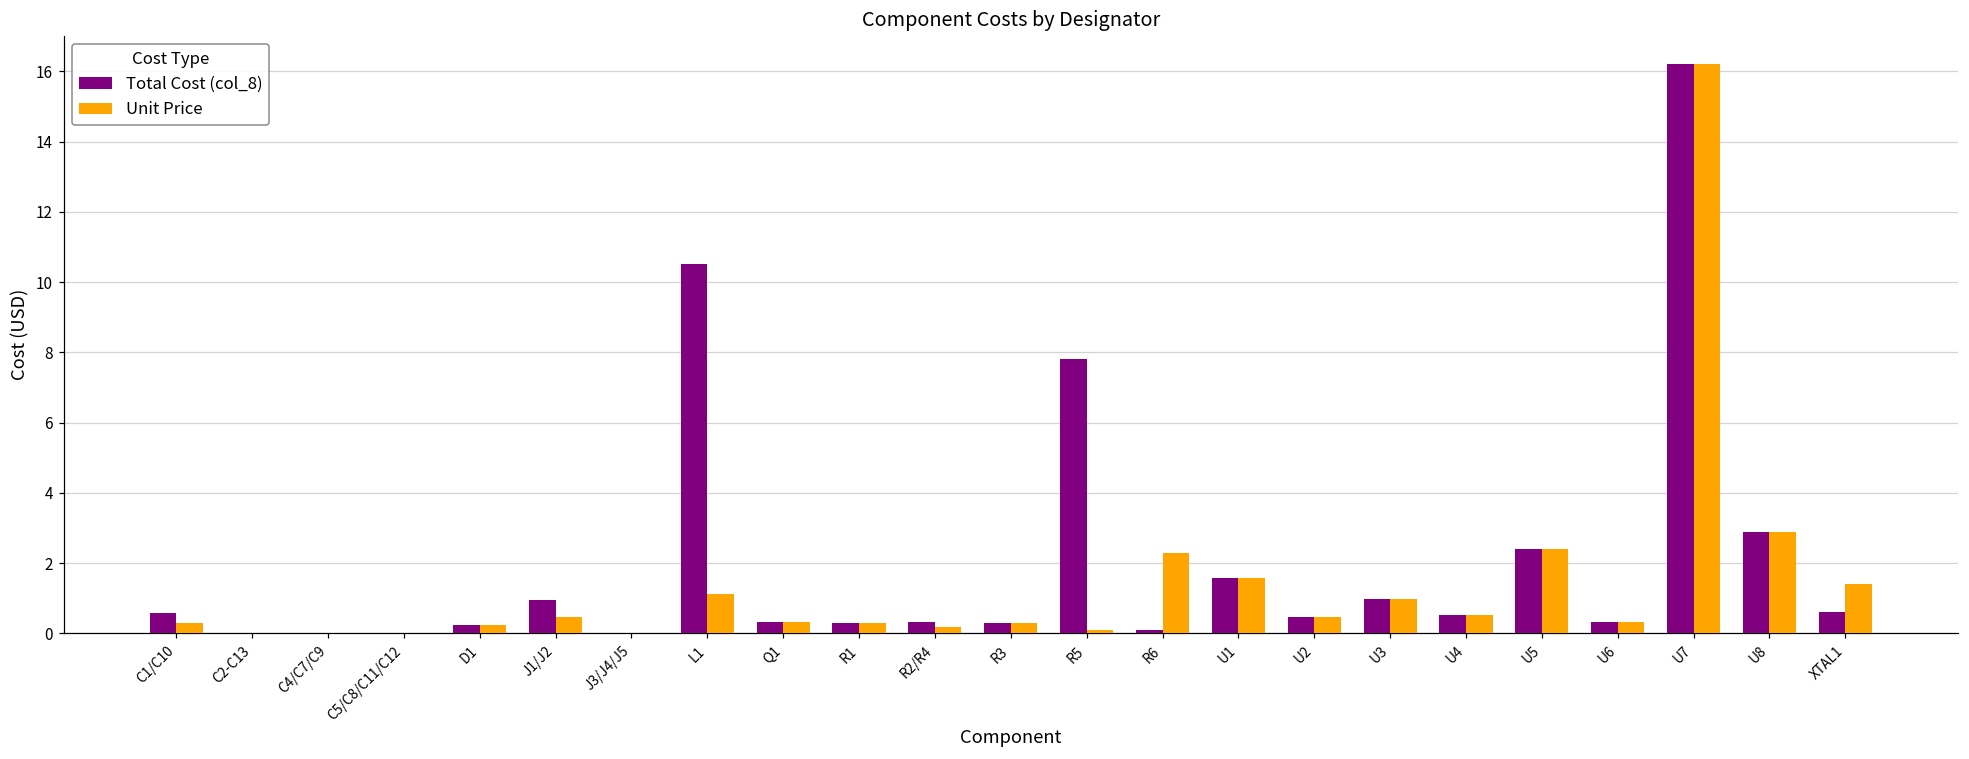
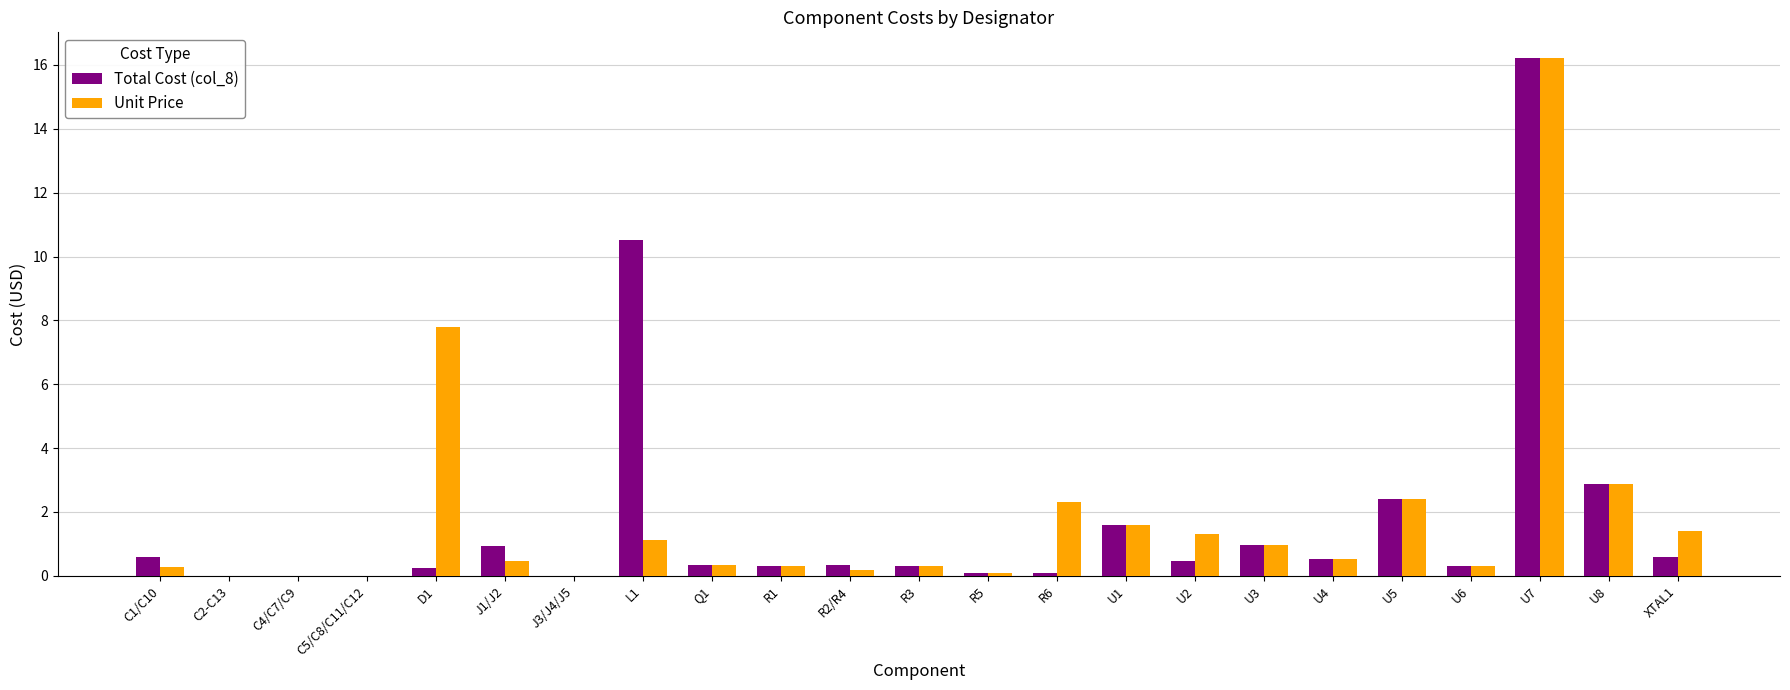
  {
    "Total Cost (col_8)": {
      "C1/C10": 0.6,
      "C2-C13": 0.0,
      "C4/C7/C9": 0.0,
      "C5/C8/C11/C12": 0.0,
      "D1": 0.3,
      "J1/J2": 0.9,
      "J3/J4/J5": 0.0,
      "L1": 10.5,
      "Q1": 0.3,
      "R1": 0.3,
      "R2/R4": 0.3,
      "R3": 0.3,
-     "R5": 7.8,
+     "R5": 0.1,
      "R6": 0.1,
      "U1": 1.6,
      "U2": 0.5,
      "U3": 1.0,
      "U4": 0.5,
      "U5": 2.4,
      "U6": 0.3,
      "U7": 16.2,
      "U8": 2.9,
      "XTAL1": 0.6
    },
    "Unit Price": {
      "C1/C10": 0.3,
      "C2-C13": 0.0,
      "C4/C7/C9": 0.0,
      "C5/C8/C11/C12": 0.0,
-     "D1": 0.3,
+     "D1": 7.8,
      "J1/J2": 0.5,
      "J3/J4/J5": 0.0,
      "L1": 1.1,
      "Q1": 0.3,
      "R1": 0.3,
      "R2/R4": 0.2,
      "R3": 0.3,
      "R5": 0.1,
      "R6": 2.3,
      "U1": 1.6,
-     "U2": 0.5,
+     "U2": 1.3,
      "U3": 1.0,
      "U4": 0.5,
      "U5": 2.4,
      "U6": 0.3,
      "U7": 16.2,
      "U8": 2.9,
      "XTAL1": 1.4
    }
  }
